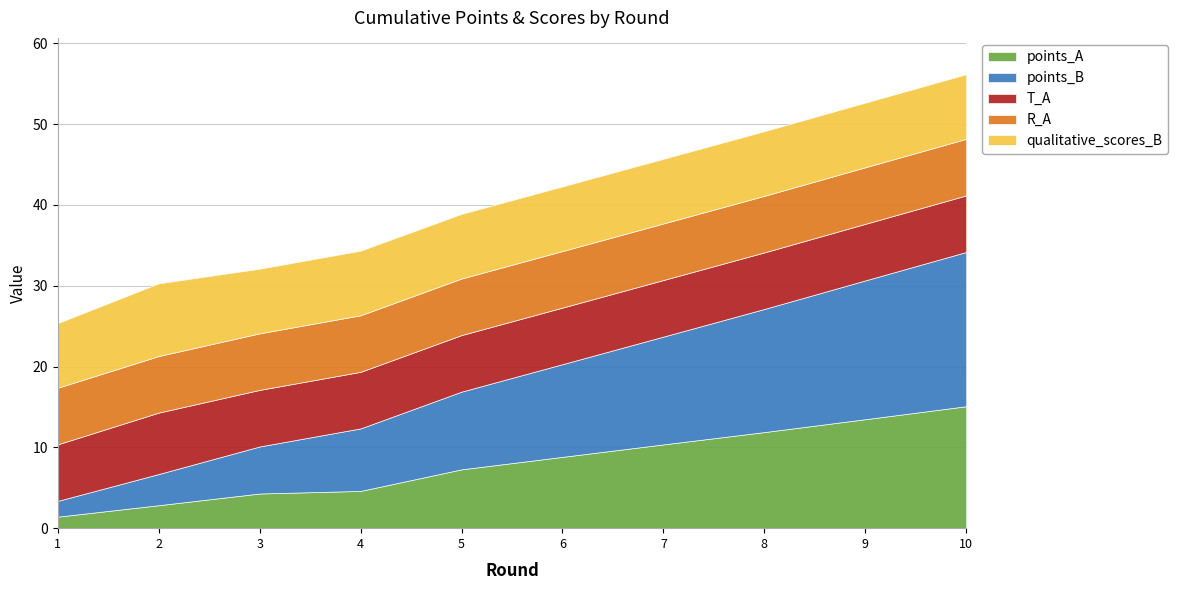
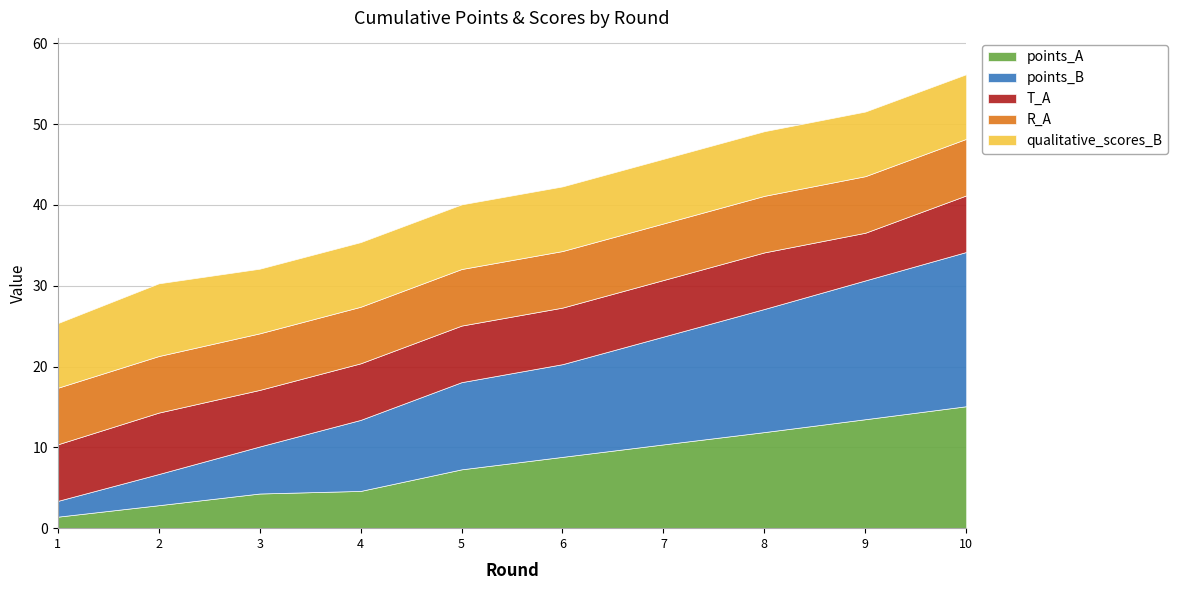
  {
    "points_A": {
      "1": 1,
      "2": 3,
      "3": 4,
      "4": 5,
      "5": 7,
      "6": 9,
      "7": 10,
      "8": 12,
      "9": 13,
      "10": 15
    },
    "points_B": {
      "1": 2,
      "2": 4,
      "3": 6,
-     "4": 8,
-     "5": 10,
+     "4": 9,
+     "5": 11,
      "6": 11,
      "7": 13,
      "8": 15,
      "9": 17,
      "10": 19
    },
    "T_A": {
      "1": 7,
      "2": 8,
      "3": 7,
      "4": 7,
      "5": 7,
      "6": 7,
      "7": 7,
      "8": 7,
-     "9": 7,
+     "9": 6,
      "10": 7
    },
    "R_A": {
      "1": 7,
      "2": 7,
      "3": 7,
      "4": 7,
      "5": 7,
      "6": 7,
      "7": 7,
      "8": 7,
      "9": 7,
      "10": 7
    },
    "qualitative_scores_B": {
      "1": 8,
      "2": 9,
      "3": 8,
      "4": 8,
      "5": 8,
      "6": 8,
      "7": 8,
      "8": 8,
      "9": 8,
      "10": 8
    }
  }
